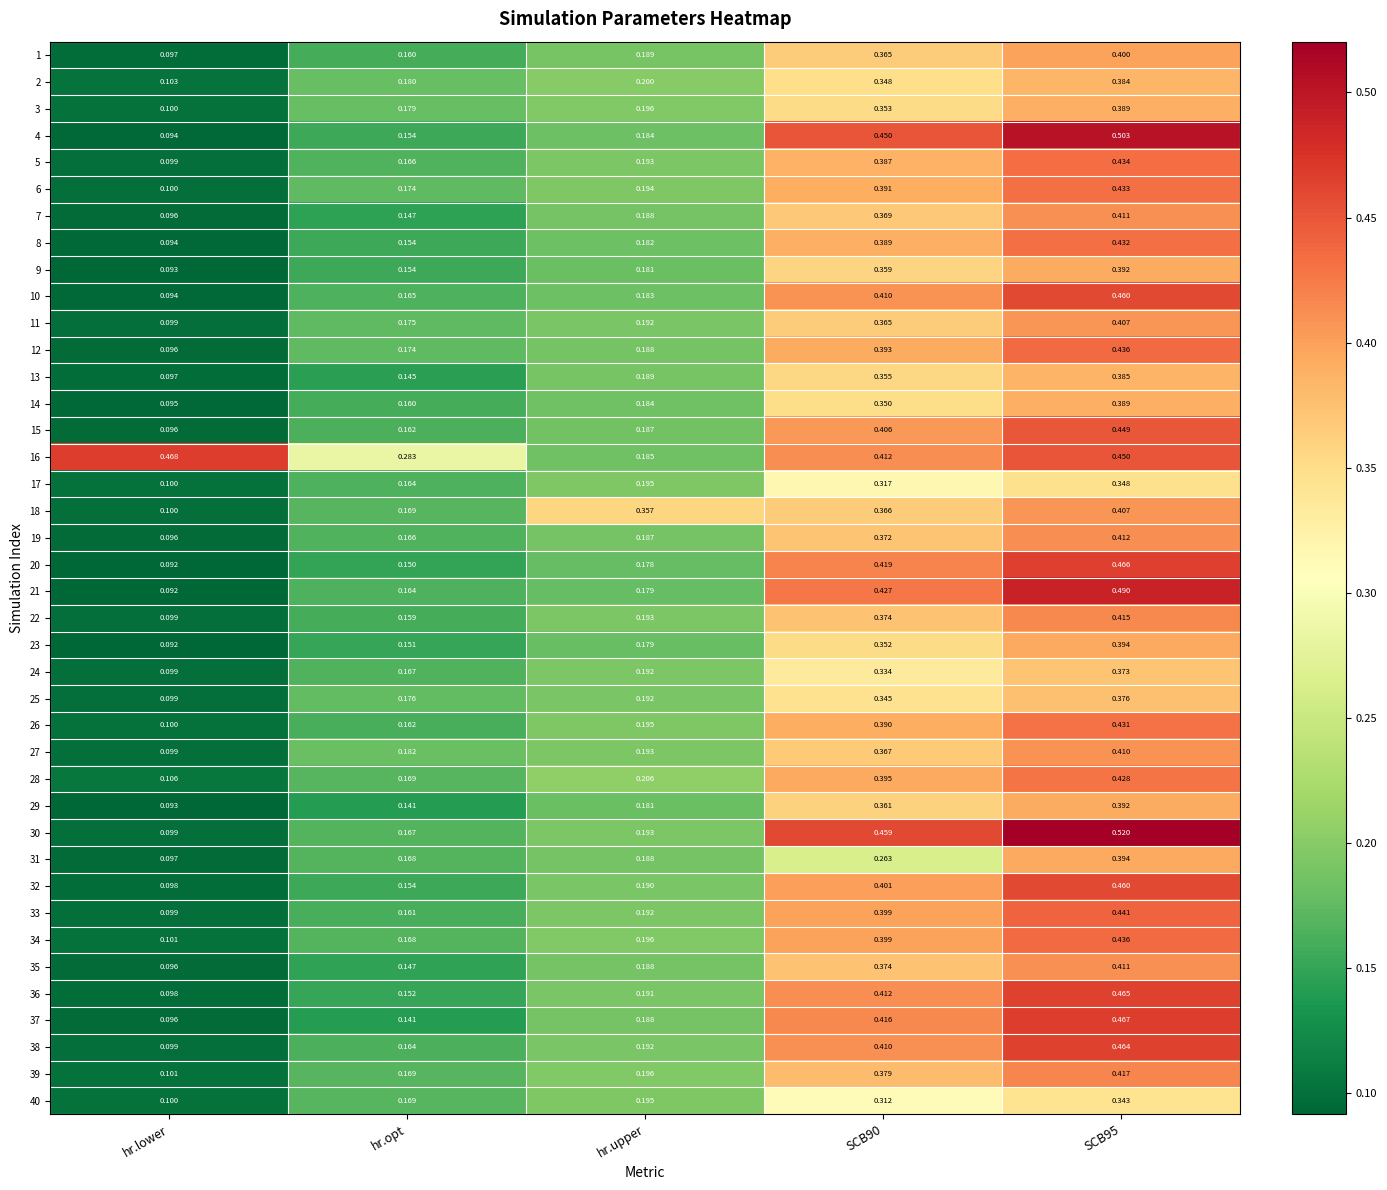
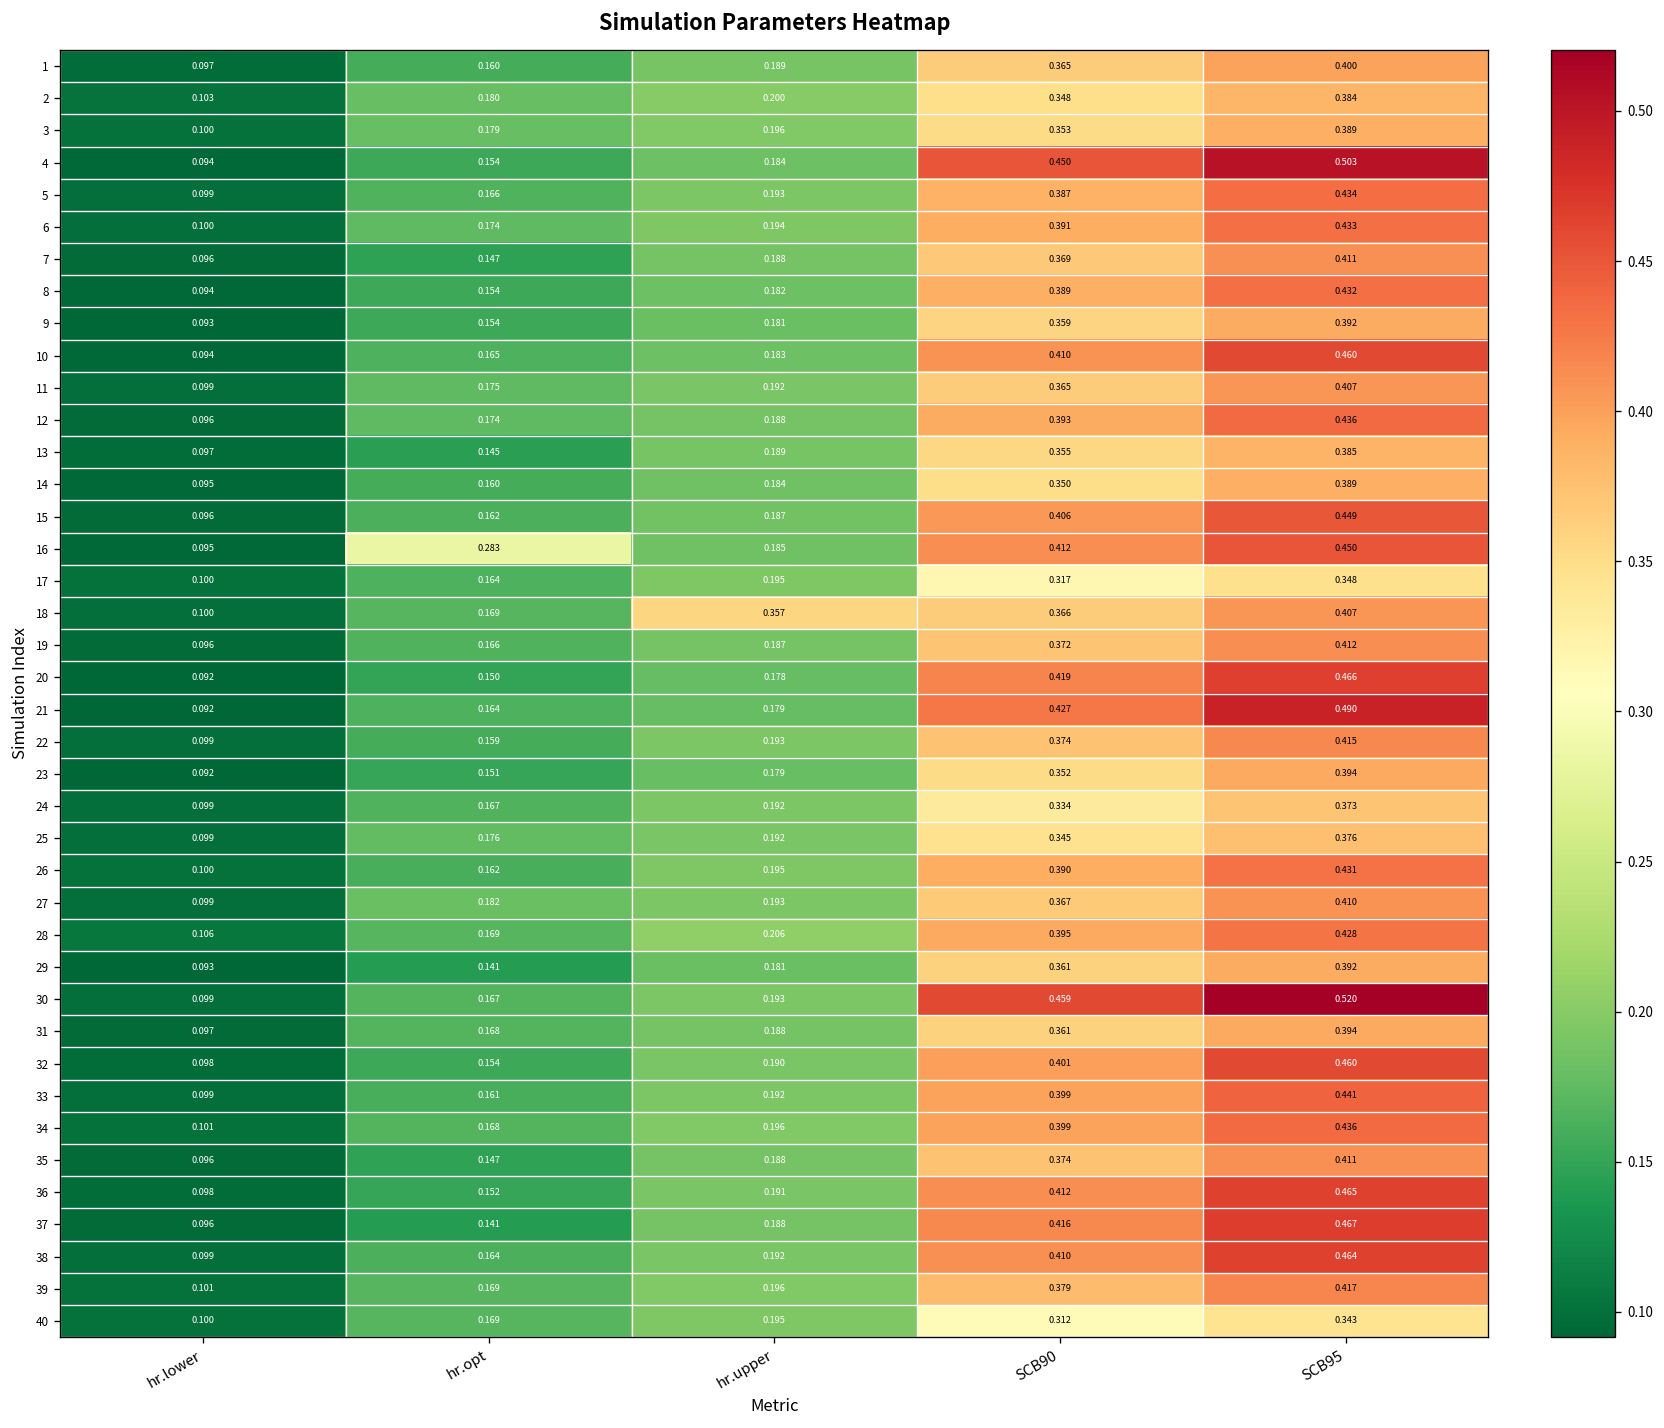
  {
    "1": {
      "hr.lower": 0.097,
      "hr.opt": 0.160,
      "hr.upper": 0.189,
      "SCB90": 0.365,
      "SCB95": 0.400
    },
    "2": {
      "hr.lower": 0.103,
      "hr.opt": 0.180,
      "hr.upper": 0.200,
      "SCB90": 0.348,
      "SCB95": 0.384
    },
    "3": {
      "hr.lower": 0.100,
      "hr.opt": 0.179,
      "hr.upper": 0.196,
      "SCB90": 0.353,
      "SCB95": 0.389
    },
    "4": {
      "hr.lower": 0.094,
      "hr.opt": 0.154,
      "hr.upper": 0.184,
      "SCB90": 0.450,
      "SCB95": 0.503
    },
    "5": {
      "hr.lower": 0.099,
      "hr.opt": 0.166,
      "hr.upper": 0.193,
      "SCB90": 0.387,
      "SCB95": 0.434
    },
    "6": {
      "hr.lower": 0.100,
      "hr.opt": 0.174,
      "hr.upper": 0.194,
      "SCB90": 0.391,
      "SCB95": 0.433
    },
    "7": {
      "hr.lower": 0.096,
      "hr.opt": 0.147,
      "hr.upper": 0.188,
      "SCB90": 0.369,
      "SCB95": 0.411
    },
    "8": {
      "hr.lower": 0.094,
      "hr.opt": 0.154,
      "hr.upper": 0.182,
      "SCB90": 0.389,
      "SCB95": 0.432
    },
    "9": {
      "hr.lower": 0.093,
      "hr.opt": 0.154,
      "hr.upper": 0.181,
      "SCB90": 0.359,
      "SCB95": 0.392
    },
    "10": {
      "hr.lower": 0.094,
      "hr.opt": 0.165,
      "hr.upper": 0.183,
      "SCB90": 0.410,
      "SCB95": 0.460
    },
    "11": {
      "hr.lower": 0.099,
      "hr.opt": 0.175,
      "hr.upper": 0.192,
      "SCB90": 0.365,
      "SCB95": 0.407
    },
    "12": {
      "hr.lower": 0.096,
      "hr.opt": 0.174,
      "hr.upper": 0.188,
      "SCB90": 0.393,
      "SCB95": 0.436
    },
    "13": {
      "hr.lower": 0.097,
      "hr.opt": 0.145,
      "hr.upper": 0.189,
      "SCB90": 0.355,
      "SCB95": 0.385
    },
    "14": {
      "hr.lower": 0.095,
      "hr.opt": 0.160,
      "hr.upper": 0.184,
      "SCB90": 0.350,
      "SCB95": 0.389
    },
    "15": {
      "hr.lower": 0.096,
      "hr.opt": 0.162,
      "hr.upper": 0.187,
      "SCB90": 0.406,
      "SCB95": 0.449
    },
    "16": {
-     "hr.lower": 0.468,
+     "hr.lower": 0.095,
      "hr.opt": 0.283,
      "hr.upper": 0.185,
      "SCB90": 0.412,
      "SCB95": 0.450
    },
    "17": {
      "hr.lower": 0.100,
      "hr.opt": 0.164,
      "hr.upper": 0.195,
      "SCB90": 0.317,
      "SCB95": 0.348
    },
    "18": {
      "hr.lower": 0.100,
      "hr.opt": 0.169,
      "hr.upper": 0.357,
      "SCB90": 0.366,
      "SCB95": 0.407
    },
    "19": {
      "hr.lower": 0.096,
      "hr.opt": 0.166,
      "hr.upper": 0.187,
      "SCB90": 0.372,
      "SCB95": 0.412
    },
    "20": {
      "hr.lower": 0.092,
      "hr.opt": 0.150,
      "hr.upper": 0.178,
      "SCB90": 0.419,
      "SCB95": 0.466
    },
    "21": {
      "hr.lower": 0.092,
      "hr.opt": 0.164,
      "hr.upper": 0.179,
      "SCB90": 0.427,
      "SCB95": 0.490
    },
    "22": {
      "hr.lower": 0.099,
      "hr.opt": 0.159,
      "hr.upper": 0.193,
      "SCB90": 0.374,
      "SCB95": 0.415
    },
    "23": {
      "hr.lower": 0.092,
      "hr.opt": 0.151,
      "hr.upper": 0.179,
      "SCB90": 0.352,
      "SCB95": 0.394
    },
    "24": {
      "hr.lower": 0.099,
      "hr.opt": 0.167,
      "hr.upper": 0.192,
      "SCB90": 0.334,
      "SCB95": 0.373
    },
    "25": {
      "hr.lower": 0.099,
      "hr.opt": 0.176,
      "hr.upper": 0.192,
      "SCB90": 0.345,
      "SCB95": 0.376
    },
    "26": {
      "hr.lower": 0.100,
      "hr.opt": 0.162,
      "hr.upper": 0.195,
      "SCB90": 0.390,
      "SCB95": 0.431
    },
    "27": {
      "hr.lower": 0.099,
      "hr.opt": 0.182,
      "hr.upper": 0.193,
      "SCB90": 0.367,
      "SCB95": 0.410
    },
    "28": {
      "hr.lower": 0.106,
      "hr.opt": 0.169,
      "hr.upper": 0.206,
      "SCB90": 0.395,
      "SCB95": 0.428
    },
    "29": {
      "hr.lower": 0.093,
      "hr.opt": 0.141,
      "hr.upper": 0.181,
      "SCB90": 0.361,
      "SCB95": 0.392
    },
    "30": {
      "hr.lower": 0.099,
      "hr.opt": 0.167,
      "hr.upper": 0.193,
      "SCB90": 0.459,
      "SCB95": 0.520
    },
    "31": {
      "hr.lower": 0.097,
      "hr.opt": 0.168,
      "hr.upper": 0.188,
-     "SCB90": 0.263,
+     "SCB90": 0.361,
      "SCB95": 0.394
    },
    "32": {
      "hr.lower": 0.098,
      "hr.opt": 0.154,
      "hr.upper": 0.190,
      "SCB90": 0.401,
      "SCB95": 0.460
    },
    "33": {
      "hr.lower": 0.099,
      "hr.opt": 0.161,
      "hr.upper": 0.192,
      "SCB90": 0.399,
      "SCB95": 0.441
    },
    "34": {
      "hr.lower": 0.101,
      "hr.opt": 0.168,
      "hr.upper": 0.196,
      "SCB90": 0.399,
      "SCB95": 0.436
    },
    "35": {
      "hr.lower": 0.096,
      "hr.opt": 0.147,
      "hr.upper": 0.188,
      "SCB90": 0.374,
      "SCB95": 0.411
    },
    "36": {
      "hr.lower": 0.098,
      "hr.opt": 0.152,
      "hr.upper": 0.191,
      "SCB90": 0.412,
      "SCB95": 0.465
    },
    "37": {
      "hr.lower": 0.096,
      "hr.opt": 0.141,
      "hr.upper": 0.188,
      "SCB90": 0.416,
      "SCB95": 0.467
    },
    "38": {
      "hr.lower": 0.099,
      "hr.opt": 0.164,
      "hr.upper": 0.192,
      "SCB90": 0.410,
      "SCB95": 0.464
    },
    "39": {
      "hr.lower": 0.101,
      "hr.opt": 0.169,
      "hr.upper": 0.196,
      "SCB90": 0.379,
      "SCB95": 0.417
    },
    "40": {
      "hr.lower": 0.100,
      "hr.opt": 0.169,
      "hr.upper": 0.195,
      "SCB90": 0.312,
      "SCB95": 0.343
    }
  }
